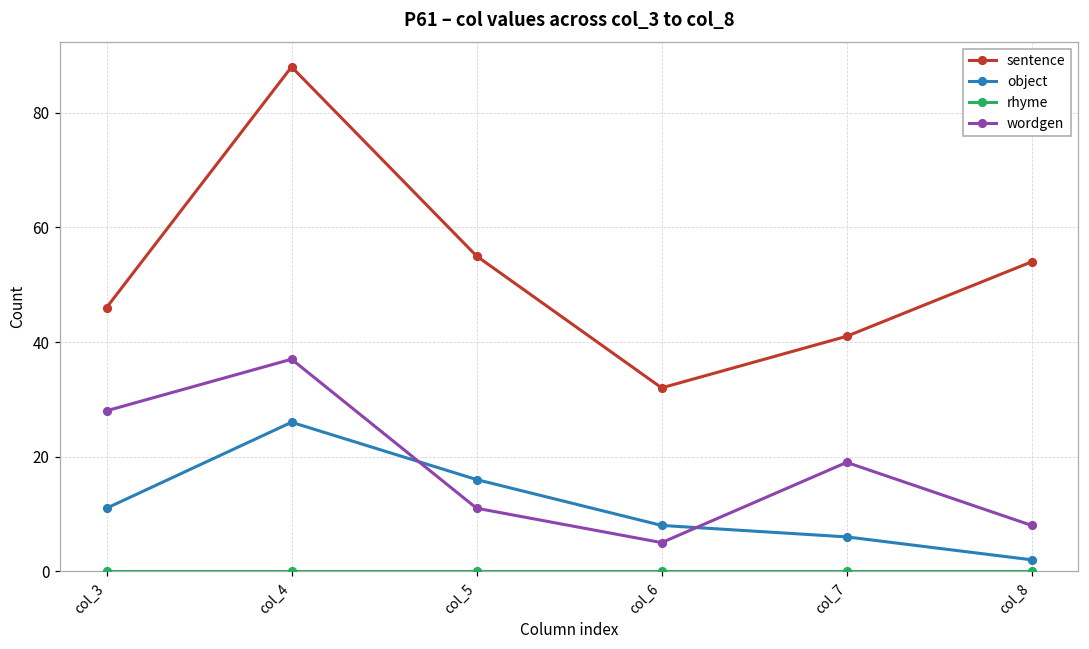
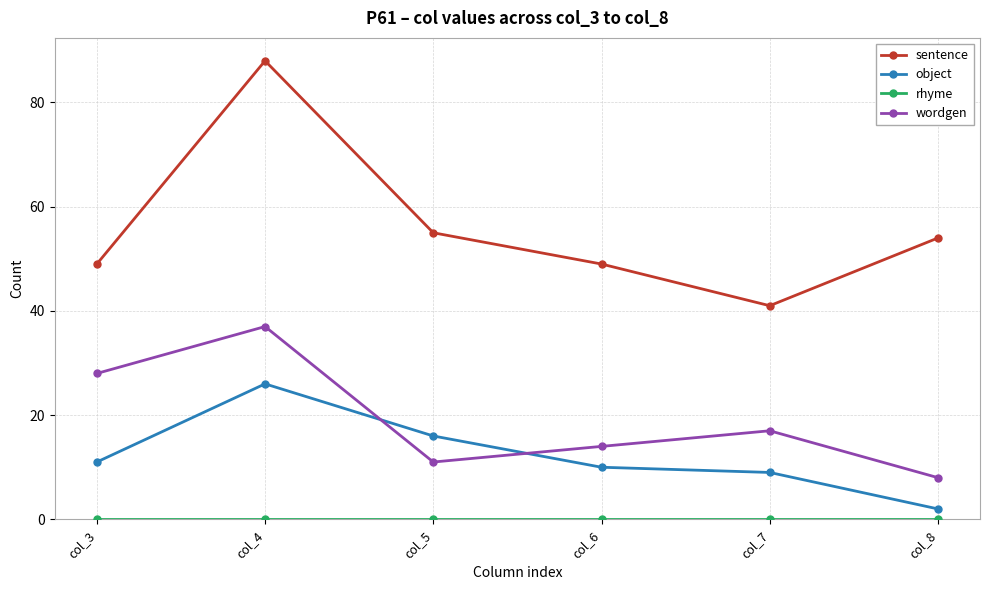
  {
    "sentence": {
-     "col_3": 46,
+     "col_3": 49,
      "col_4": 88,
      "col_5": 55,
-     "col_6": 32,
+     "col_6": 49,
      "col_7": 41,
      "col_8": 54
    },
    "object": {
      "col_3": 11,
      "col_4": 26,
      "col_5": 16,
-     "col_6": 8,
-     "col_7": 6,
+     "col_6": 10,
+     "col_7": 9,
      "col_8": 2
    },
    "rhyme": {
      "col_3": 0,
      "col_4": 0,
      "col_5": 0,
      "col_6": 0,
      "col_7": 0,
      "col_8": 0
    },
    "wordgen": {
      "col_3": 28,
      "col_4": 37,
      "col_5": 11,
-     "col_6": 5,
-     "col_7": 19,
+     "col_6": 14,
+     "col_7": 17,
      "col_8": 8
    }
  }
